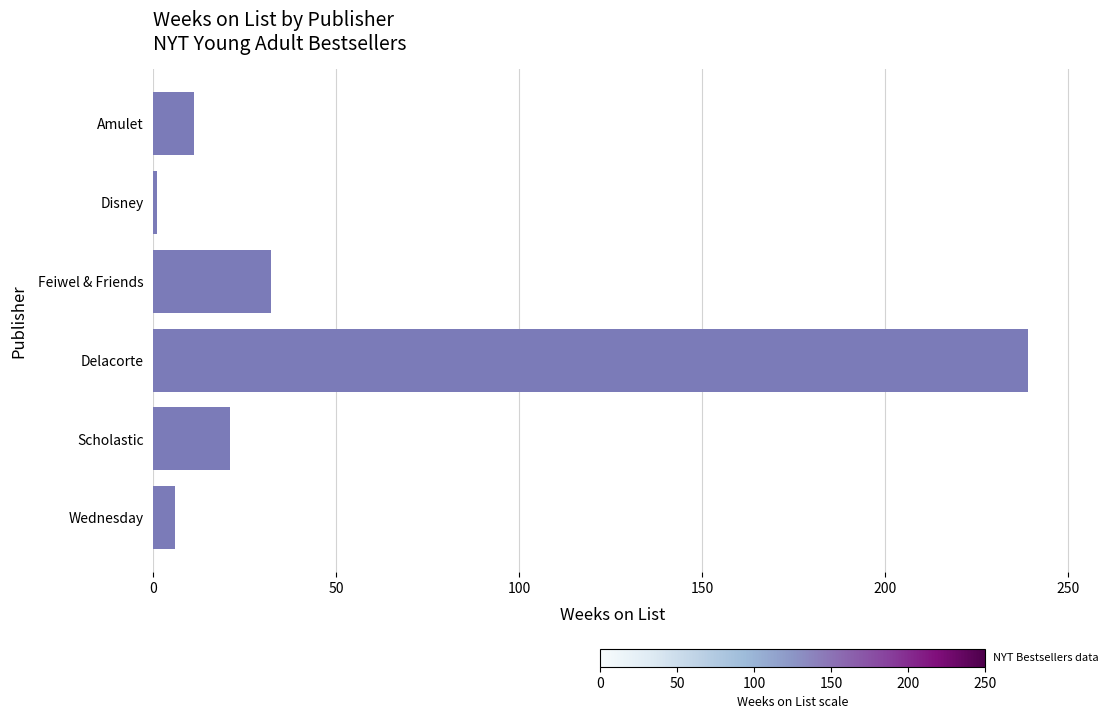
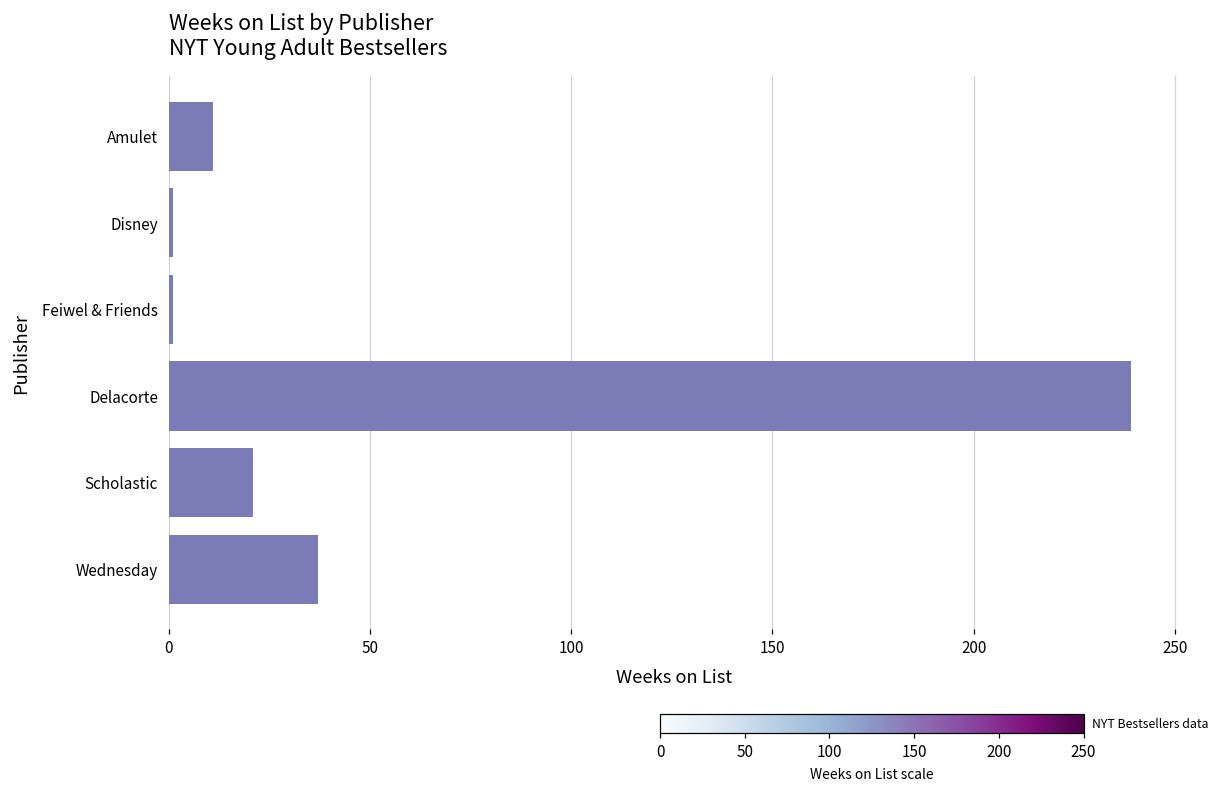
  {
    "Amulet": 11,
    "Disney": 1,
-   "Feiwel & Friends": 32,
+   "Feiwel & Friends": 1,
    "Delacorte": 239,
    "Scholastic": 21,
-   "Wednesday": 6
+   "Wednesday": 37
  }
